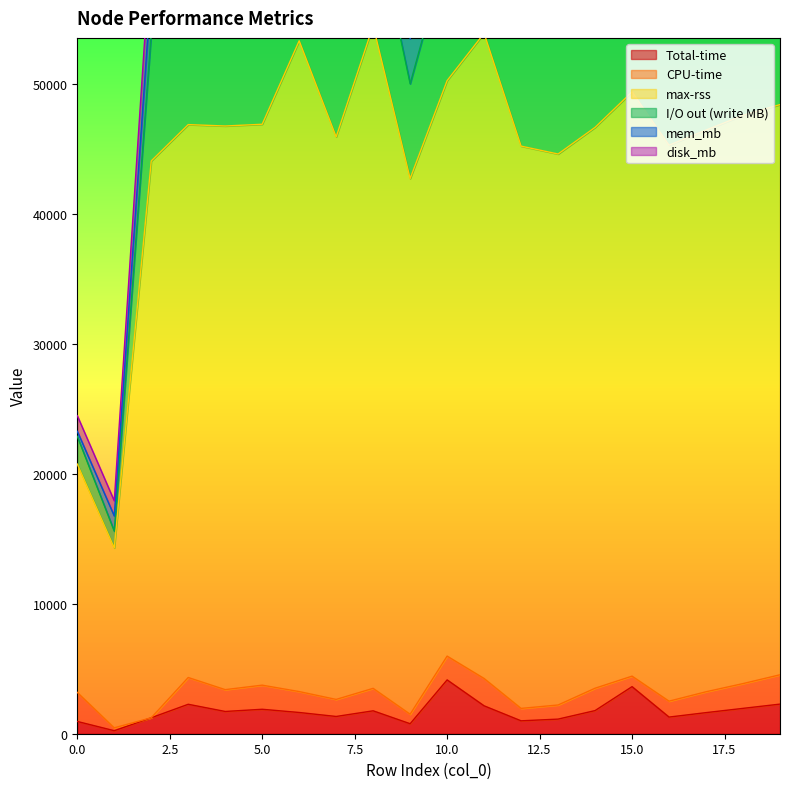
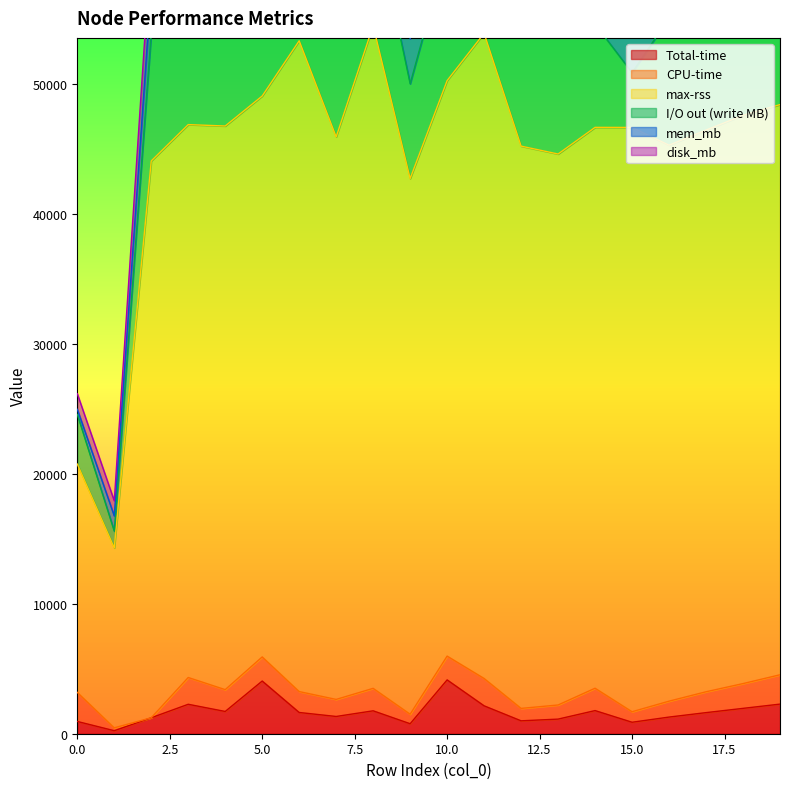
  {
    "Total-time": {
      "0.0": 900,
-     "5.0": 1900,
+     "5.0": 4100,
      "10.0": 4100,
-     "15.0": 3600
+     "15.0": 900
    },
    "CPU-time": {
      "0.0": 2200,
      "5.0": 1900,
      "10.0": 1800,
      "15.0": 800
    },
    "max-rss": {
      "0.0": 17600,
      "5.0": 43200,
      "10.0": 44300
    },
    "I/O out (write MB)": {
-     "0.0": 2100
+     "0.0": 3800
    },
    "mem_mb": {
      "0.0": 400
    },
    "disk_mb": {
      "0.0": 1200
    }
  }
